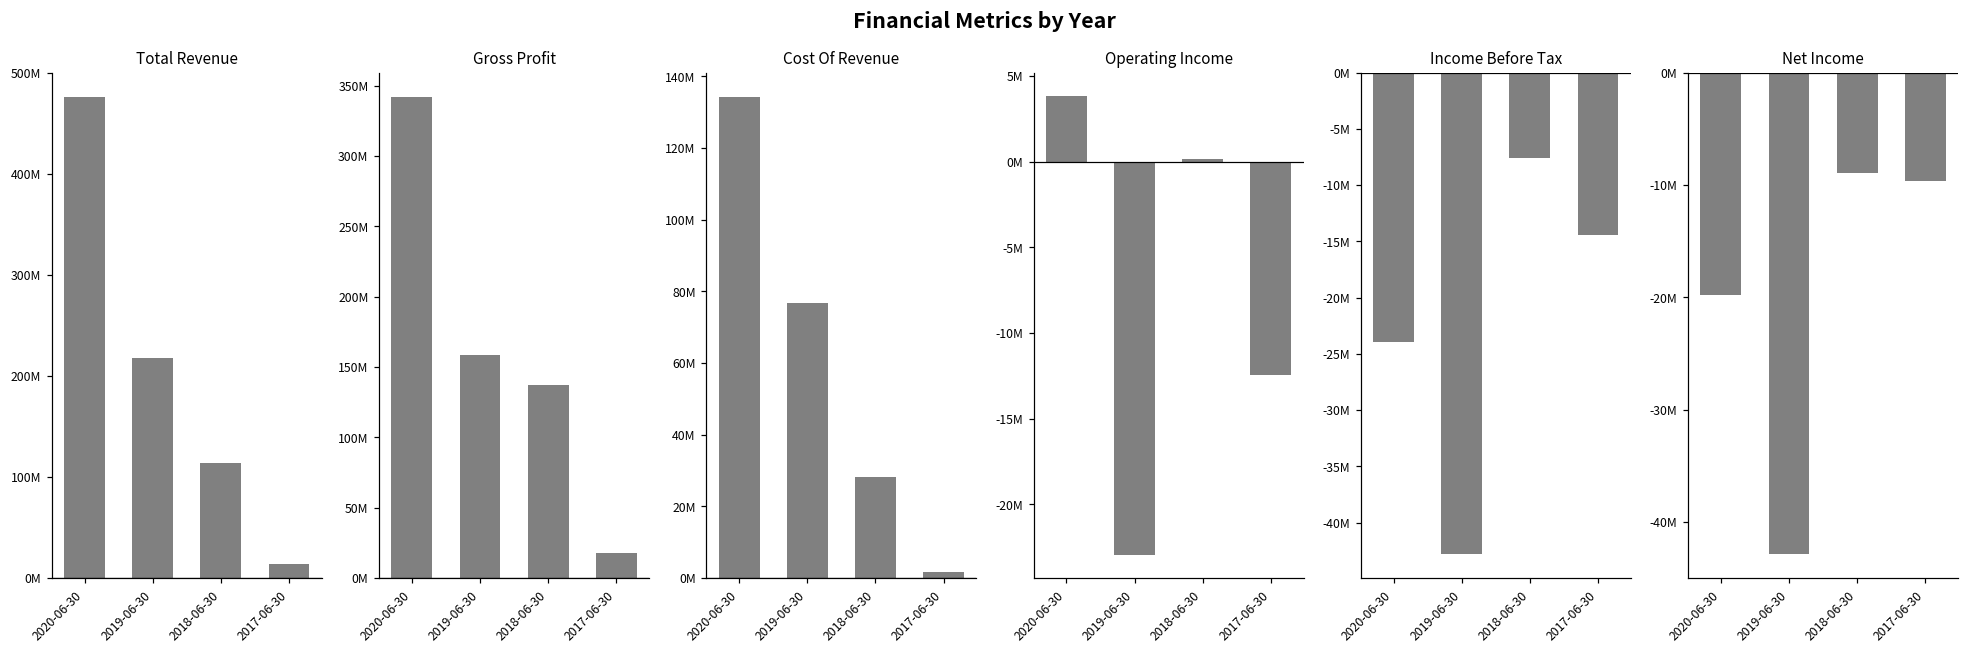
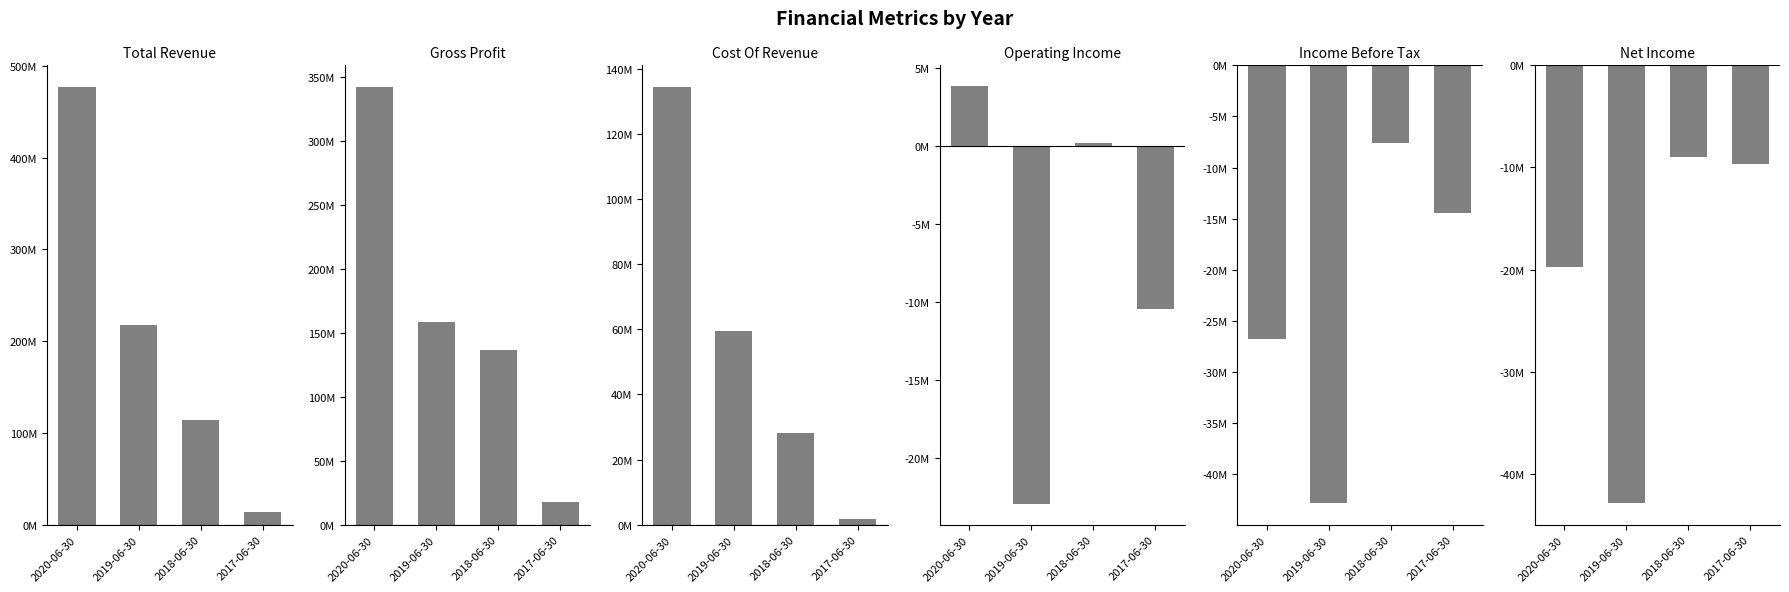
  {
    "Total Revenue": {
      "2020-06-30": 480000000,
      "2019-06-30": 220000000,
      "2018-06-30": 110000000,
      "2017-06-30": 10000000
    },
    "Gross Profit": {
      "2020-06-30": 342000000,
      "2019-06-30": 159000000,
      "2018-06-30": 137000000,
      "2017-06-30": 18000000
    },
    "Cost Of Revenue": {
      "2020-06-30": 134000000,
-     "2019-06-30": 77000000,
+     "2019-06-30": 60000000,
      "2018-06-30": 28000000,
      "2017-06-30": 2000000
    },
    "Operating Income": {
      "2020-06-30": 3900000,
      "2019-06-30": -23000000,
      "2018-06-30": 200000,
-     "2017-06-30": -12400000
+     "2017-06-30": -10400000
    },
    "Income Before Tax": {
-     "2020-06-30": -24000000,
+     "2020-06-30": -26800000,
      "2019-06-30": -42800000,
      "2018-06-30": -7600000,
      "2017-06-30": -14400000
    },
    "Net Income": {
      "2020-06-30": -19800000,
      "2019-06-30": -42900000,
      "2018-06-30": -9000000,
      "2017-06-30": -9600000
    }
  }
